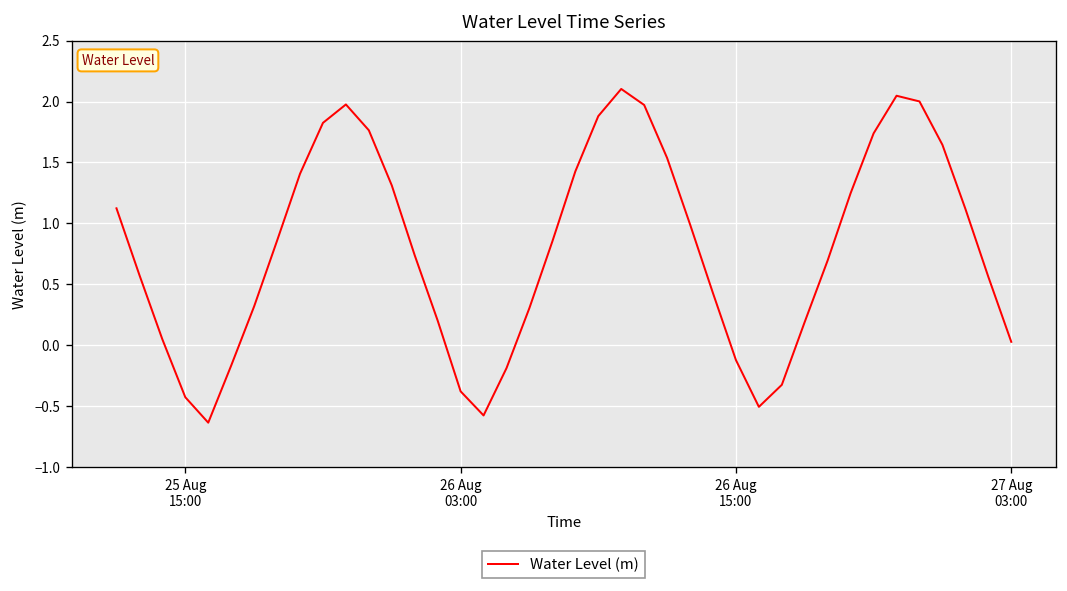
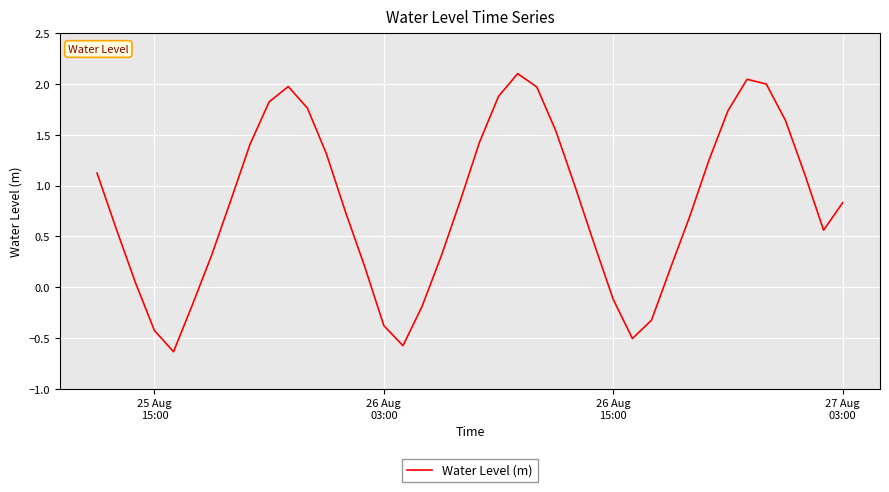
  {
    "25 Aug 15:00": -0.43,
    "26 Aug 03:00": -0.38,
    "26 Aug 15:00": -0.12,
-   "27 Aug 03:00": 0.03
+   "27 Aug 03:00": 0.83
  }
